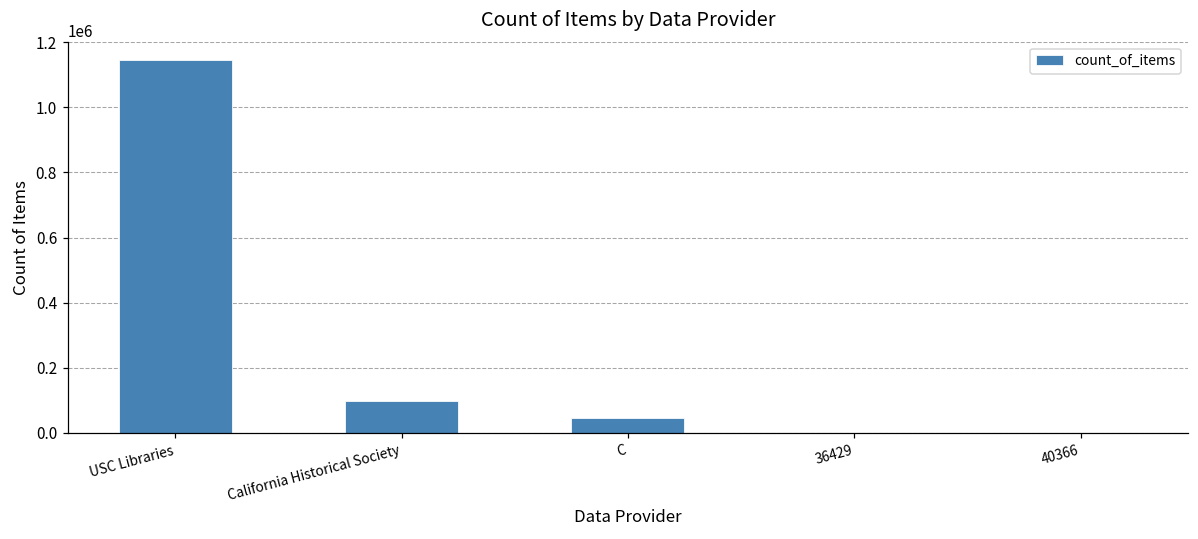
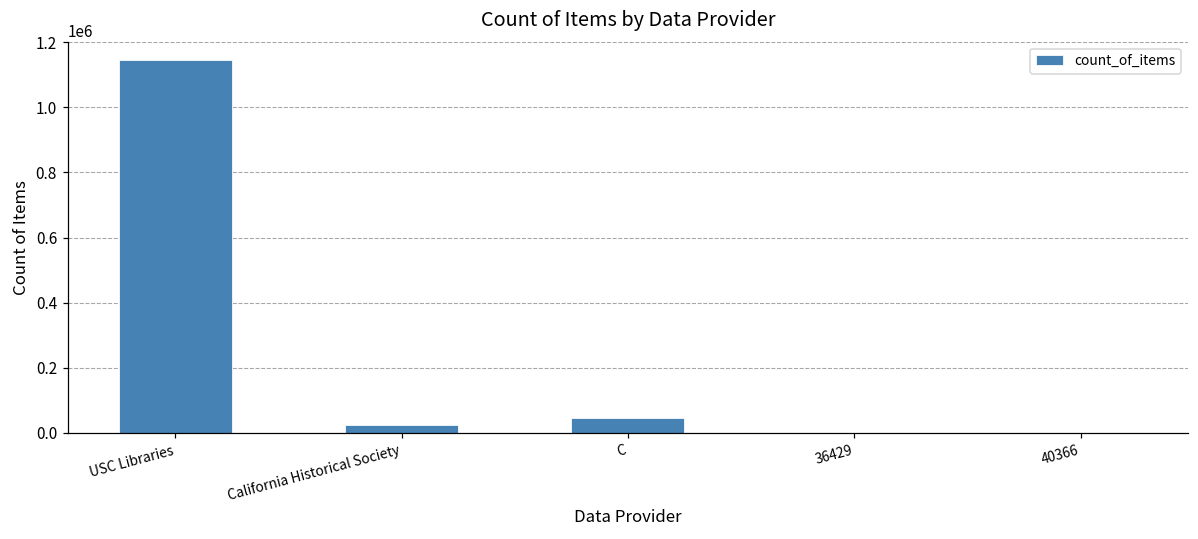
  {
    "USC Libraries": 1140000,
-   "California Historical Society": 100000,
+   "California Historical Society": 20000,
    "C": 40000
  }
